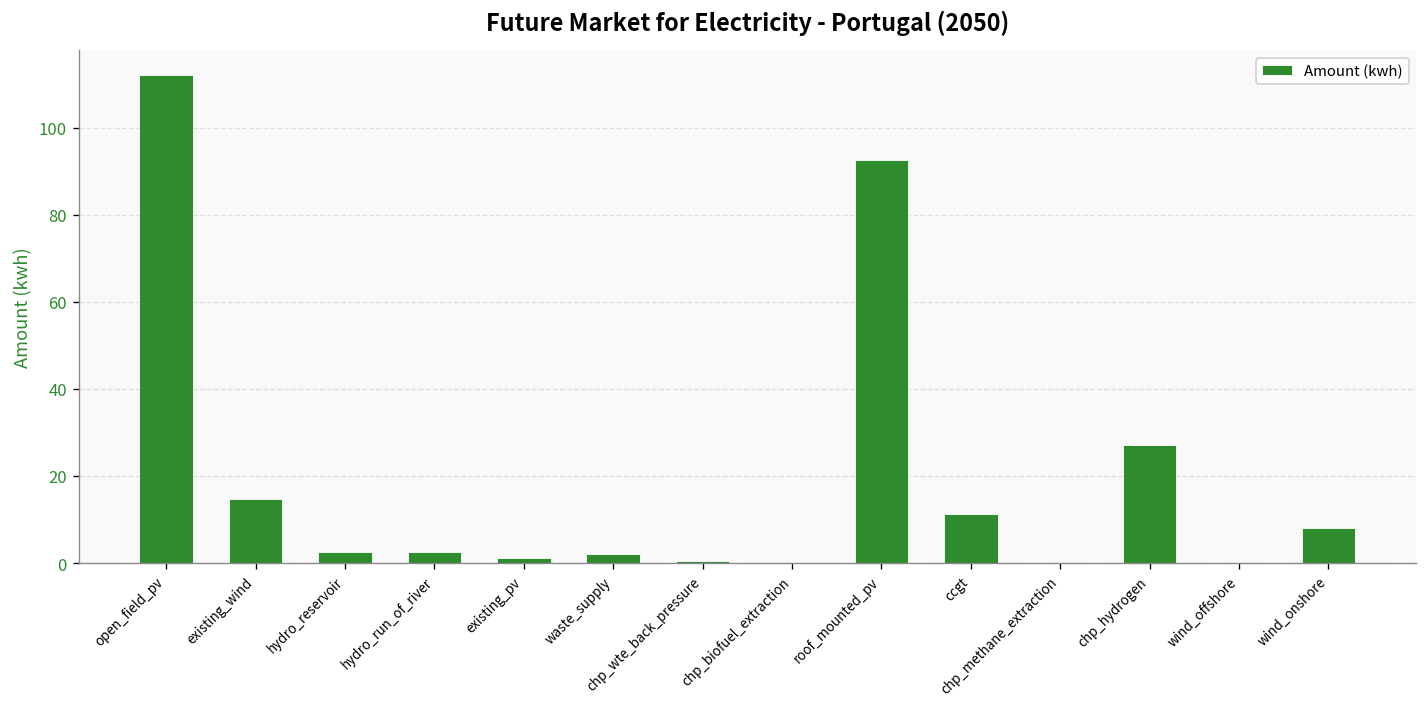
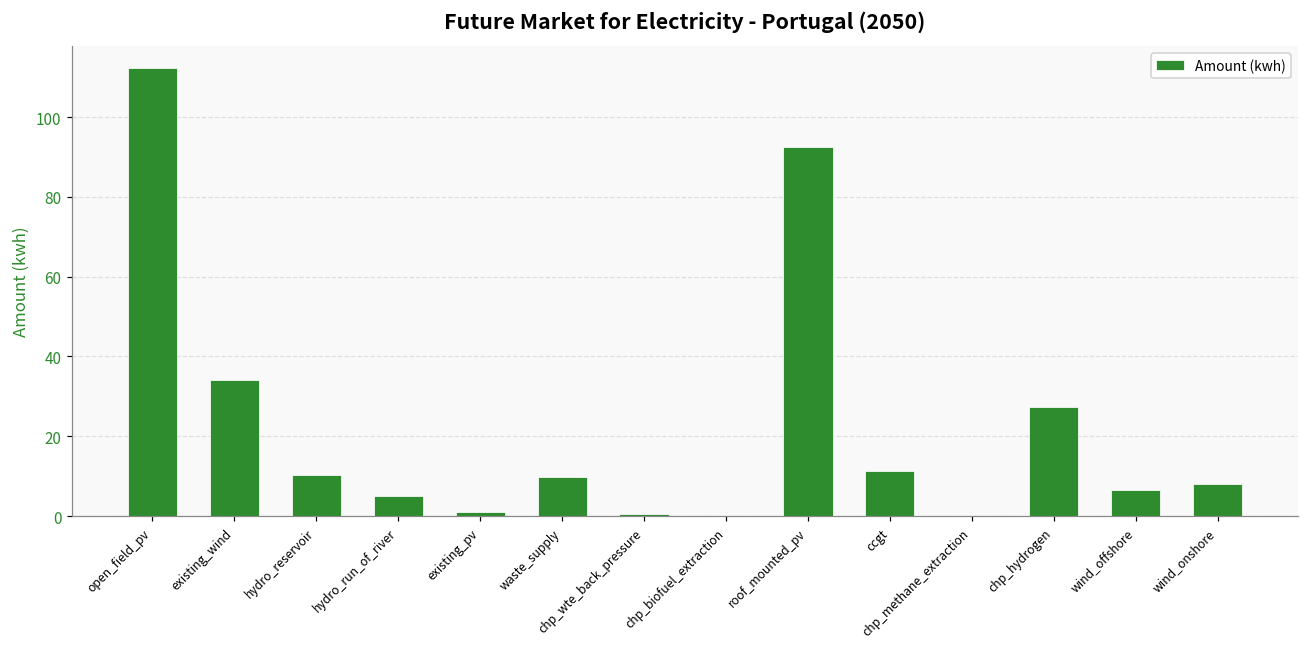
  {
    "open_field_pv": 112,
-   "existing_wind": 15,
-   "hydro_reservoir": 3,
-   "hydro_run_of_river": 3,
+   "existing_wind": 34,
+   "hydro_reservoir": 10,
+   "hydro_run_of_river": 5,
    "existing_pv": 1,
-   "waste_supply": 2,
+   "waste_supply": 10,
    "roof_mounted_pv": 93,
    "ccgt": 11,
    "chp_hydrogen": 27,
-   "wind_offshore": 0,
+   "wind_offshore": 7,
    "wind_onshore": 8
  }
